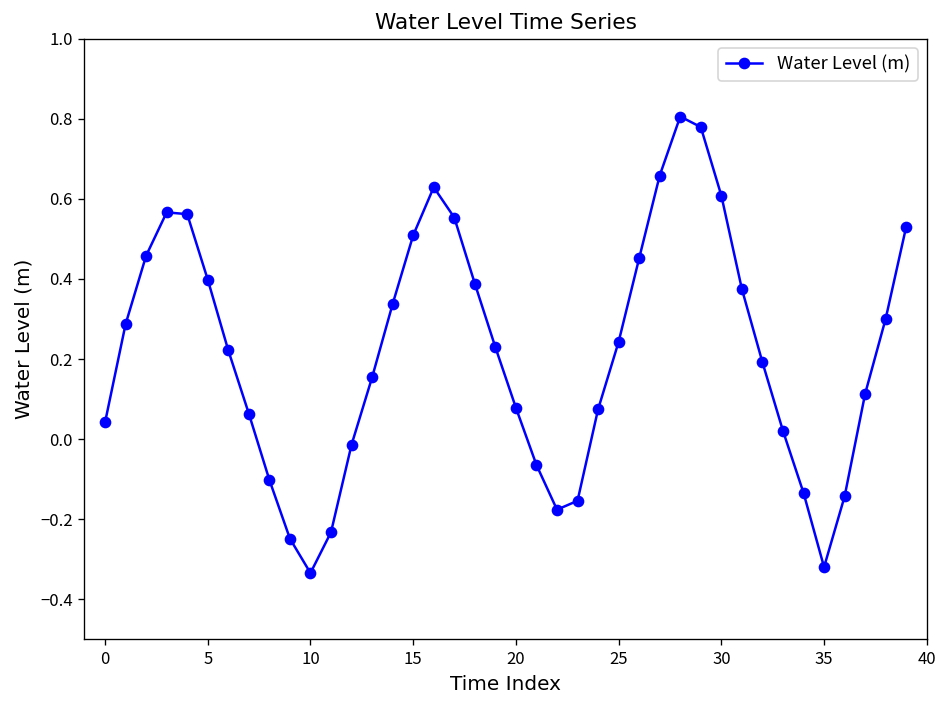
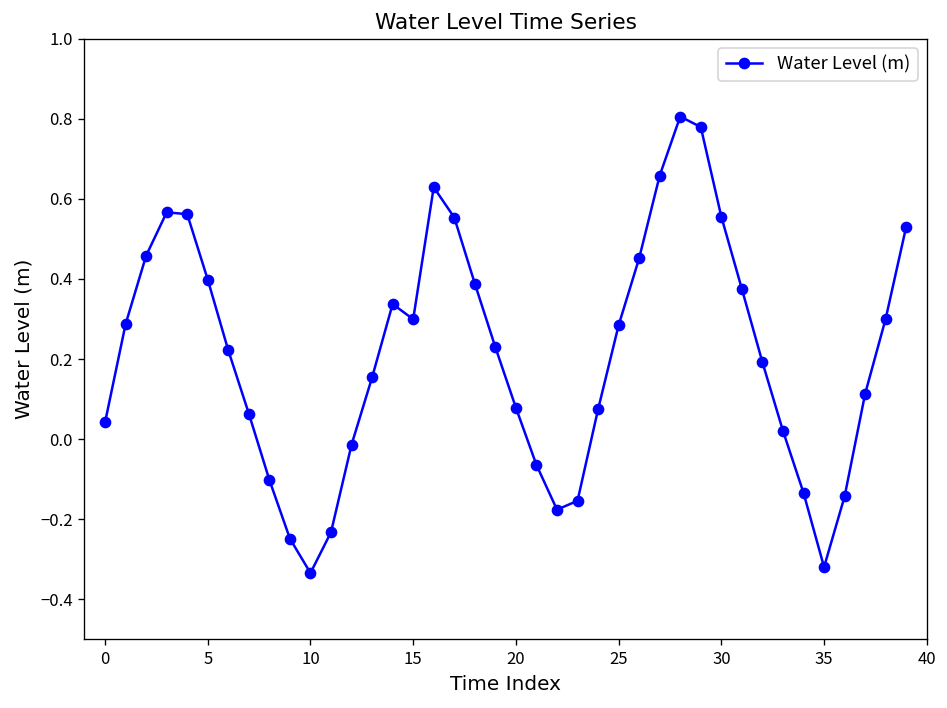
  {
    "0": 0.04,
    "5": 0.40,
    "10": -0.33,
-   "15": 0.51,
+   "15": 0.30,
    "20": 0.08,
-   "25": 0.24,
-   "30": 0.61,
+   "25": 0.28,
+   "30": 0.56,
    "35": -0.32
  }
